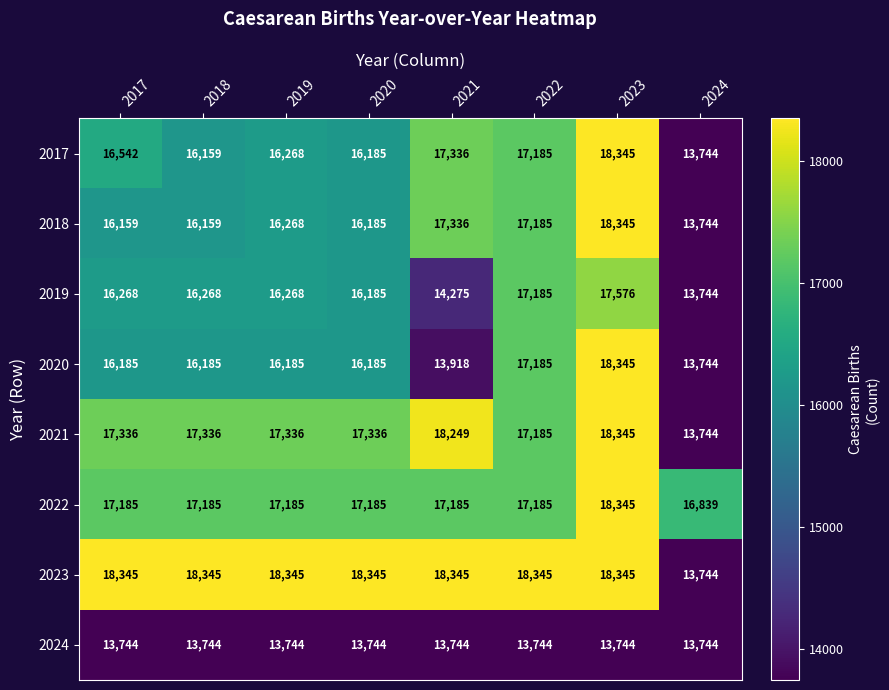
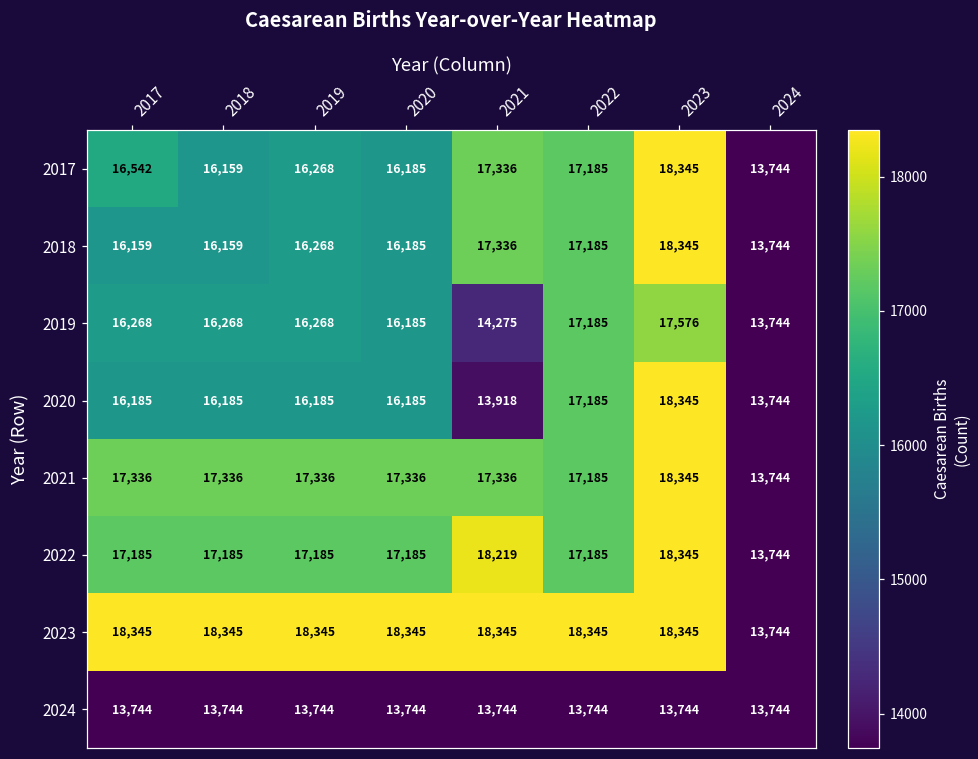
  {
    "2017": {
      "2017": "16,542",
      "2018": "16,159",
      "2019": "16,268",
      "2020": "16,185",
      "2021": "17,336",
      "2022": "17,185",
      "2023": "18,345",
      "2024": "13,744"
    },
    "2018": {
      "2017": "16,159",
      "2018": "16,159",
      "2019": "16,268",
      "2020": "16,185",
      "2021": "17,336",
      "2022": "17,185",
      "2023": "18,345",
      "2024": "13,744"
    },
    "2019": {
      "2017": "16,268",
      "2018": "16,268",
      "2019": "16,268",
      "2020": "16,185",
      "2021": "14,275",
      "2022": "17,185",
      "2023": "17,576",
      "2024": "13,744"
    },
    "2020": {
      "2017": "16,185",
      "2018": "16,185",
      "2019": "16,185",
      "2020": "16,185",
      "2021": "13,918",
      "2022": "17,185",
      "2023": "18,345",
      "2024": "13,744"
    },
    "2021": {
      "2017": "17,336",
      "2018": "17,336",
      "2019": "17,336",
      "2020": "17,336",
-     "2021": "18,249",
+     "2021": "17,336",
      "2022": "17,185",
      "2023": "18,345",
      "2024": "13,744"
    },
    "2022": {
      "2017": "17,185",
      "2018": "17,185",
      "2019": "17,185",
      "2020": "17,185",
-     "2021": "17,185",
+     "2021": "18,219",
      "2022": "17,185",
      "2023": "18,345",
-     "2024": "16,839"
+     "2024": "13,744"
    },
    "2023": {
      "2017": "18,345",
      "2018": "18,345",
      "2019": "18,345",
      "2020": "18,345",
      "2021": "18,345",
      "2022": "18,345",
      "2023": "18,345",
      "2024": "13,744"
    },
    "2024": {
      "2017": "13,744",
      "2018": "13,744",
      "2019": "13,744",
      "2020": "13,744",
      "2021": "13,744",
      "2022": "13,744",
      "2023": "13,744",
      "2024": "13,744"
    }
  }
